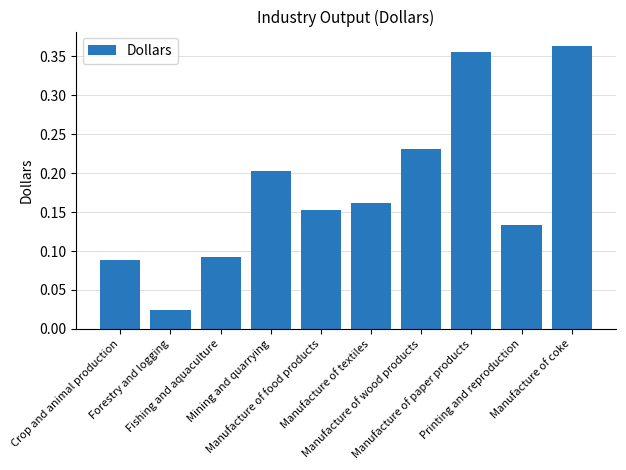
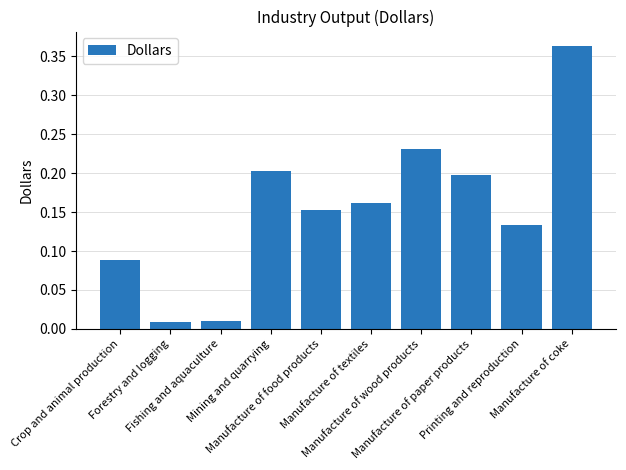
  {
    "Crop and animal production": 0.09,
-   "Forestry and logging": 0.02,
-   "Fishing and aquaculture": 0.09,
+   "Forestry and logging": 0.01,
+   "Fishing and aquaculture": 0.01,
    "Mining and quarrying": 0.20,
    "Manufacture of food products": 0.15,
    "Manufacture of textiles": 0.16,
    "Manufacture of wood products": 0.23,
-   "Manufacture of paper products": 0.36,
+   "Manufacture of paper products": 0.20,
    "Printing and reproduction": 0.13,
    "Manufacture of coke": 0.36
  }
